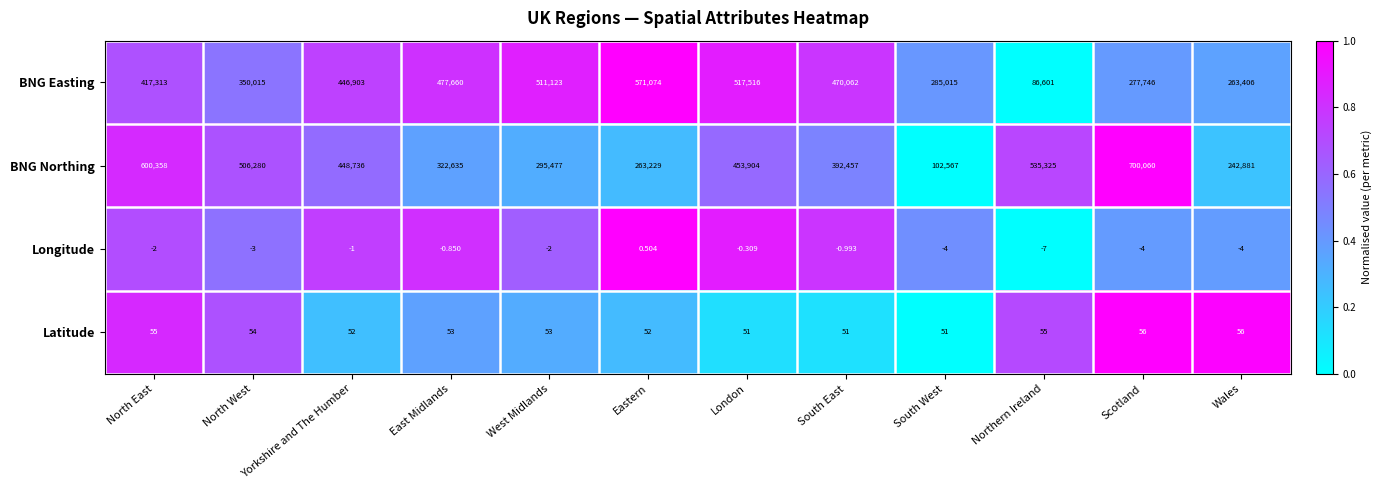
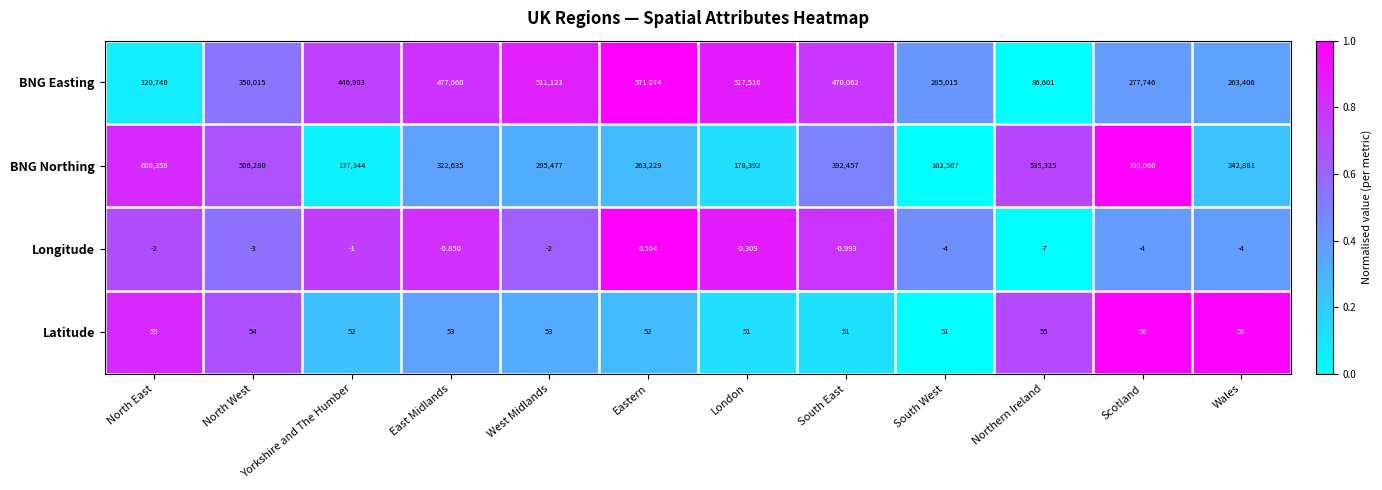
  {
    "BNG Easting": {
-     "North East": "417,313",
+     "North East": "120,748",
      "North West": "350,015",
      "Yorkshire and The Humber": "446,903",
      "East Midlands": "477,660",
      "West Midlands": "511,123",
      "Eastern": "571,074",
      "London": "517,516",
      "South East": "470,062",
      "South West": "285,015",
      "Northern Ireland": "86,601",
      "Scotland": "277,746",
      "Wales": "263,406"
    },
    "BNG Northing": {
      "North East": "600,358",
      "North West": "506,280",
-     "Yorkshire and The Humber": "448,736",
+     "Yorkshire and The Humber": "137,344",
      "East Midlands": "322,635",
      "West Midlands": "295,477",
      "Eastern": "263,229",
-     "London": "453,904",
+     "London": "178,392",
      "South East": "392,457",
      "South West": "102,567",
      "Northern Ireland": "535,325",
      "Scotland": "700,060",
      "Wales": "242,881"
    },
    "Longitude": {
      "North East": "-2",
      "North West": "-3",
      "Yorkshire and The Humber": "-1",
      "East Midlands": "-0.850",
      "West Midlands": "-2",
      "Eastern": "0.504",
      "London": "-0.309",
      "South East": "-0.993",
      "South West": "-4",
      "Northern Ireland": "-7",
      "Scotland": "-4",
      "Wales": "-4"
    },
    "Latitude": {
      "North East": "55",
      "North West": "54",
      "Yorkshire and The Humber": "52",
      "East Midlands": "53",
      "West Midlands": "53",
      "Eastern": "52",
      "London": "51",
      "South East": "51",
      "South West": "51",
      "Northern Ireland": "55",
      "Scotland": "56",
      "Wales": "56"
    }
  }
